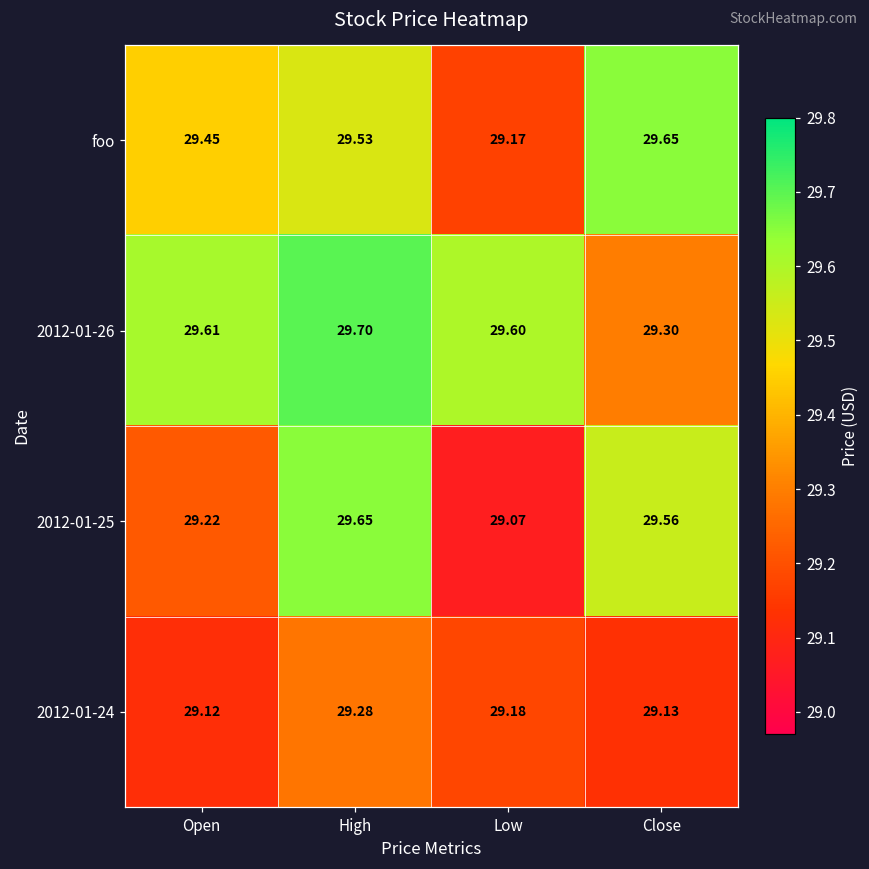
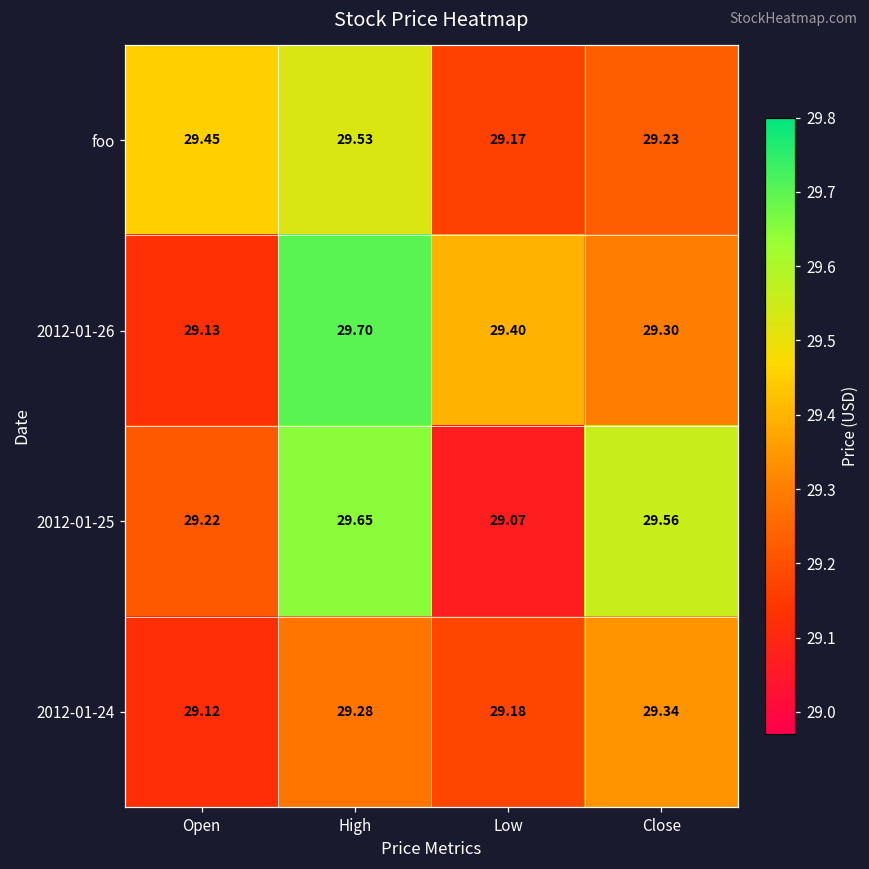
  {
    "foo": {
      "Open": 29.45,
      "High": 29.53,
      "Low": 29.17,
-     "Close": 29.65
+     "Close": 29.23
    },
    "2012-01-26": {
-     "Open": 29.61,
+     "Open": 29.13,
      "High": 29.70,
-     "Low": 29.60,
+     "Low": 29.40,
      "Close": 29.30
    },
    "2012-01-25": {
      "Open": 29.22,
      "High": 29.65,
      "Low": 29.07,
      "Close": 29.56
    },
    "2012-01-24": {
      "Open": 29.12,
      "High": 29.28,
      "Low": 29.18,
-     "Close": 29.13
+     "Close": 29.34
    }
  }
